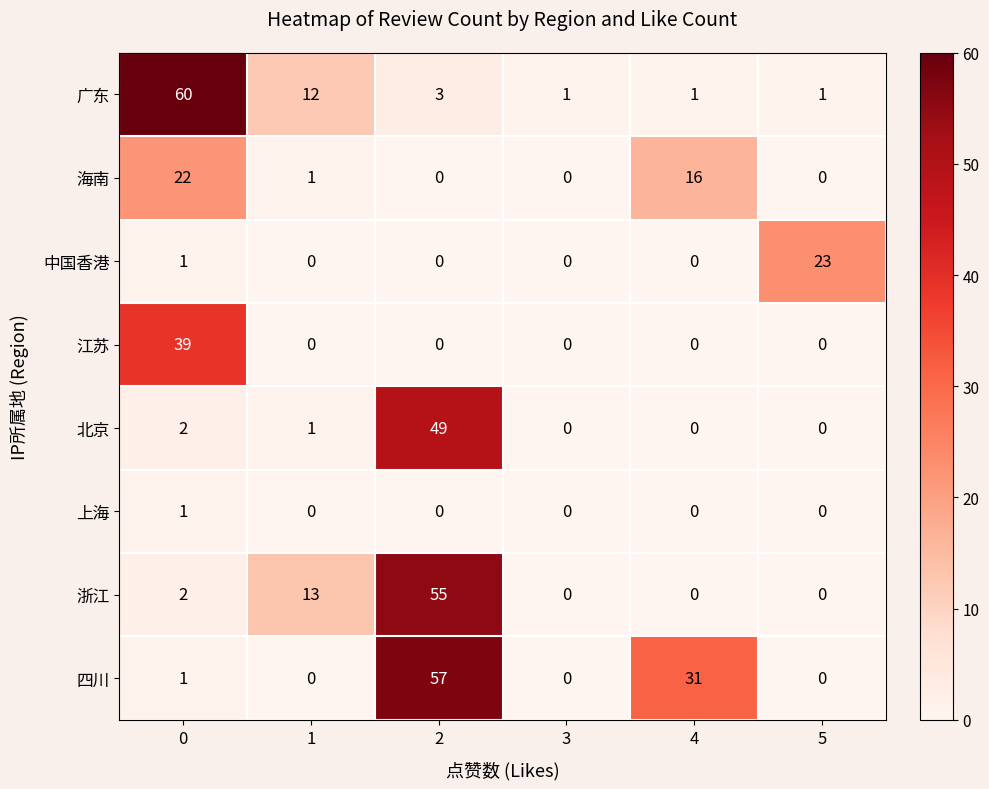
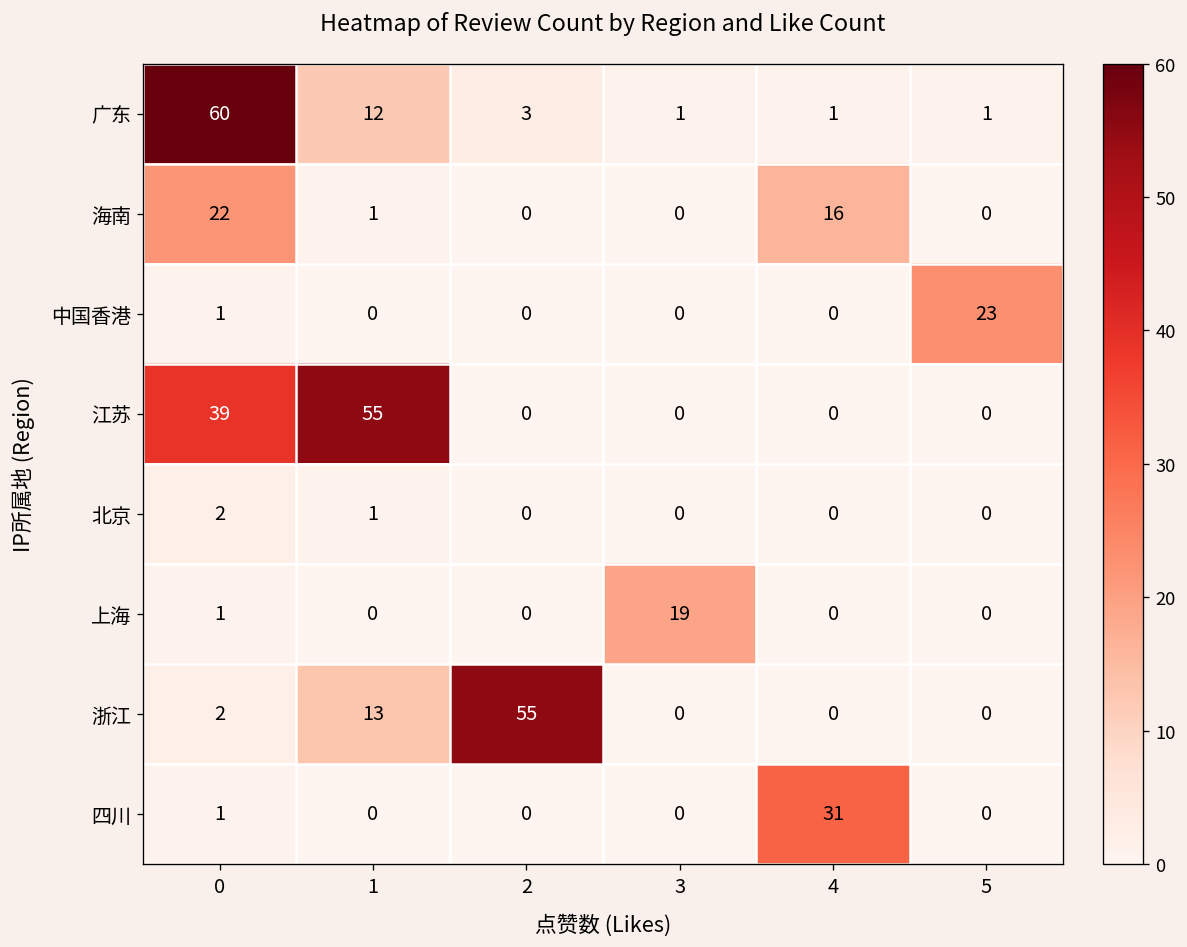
  {
    "广东": {
      "0": 60,
      "1": 12,
      "2": 3,
      "3": 1,
      "4": 1,
      "5": 1
    },
    "海南": {
      "0": 22,
      "1": 1,
      "2": 0,
      "3": 0,
      "4": 16,
      "5": 0
    },
    "中国香港": {
      "0": 1,
      "1": 0,
      "2": 0,
      "3": 0,
      "4": 0,
      "5": 23
    },
    "江苏": {
      "0": 39,
-     "1": 0,
+     "1": 55,
      "2": 0,
      "3": 0,
      "4": 0,
      "5": 0
    },
    "北京": {
      "0": 2,
      "1": 1,
-     "2": 49,
+     "2": 0,
      "3": 0,
      "4": 0,
      "5": 0
    },
    "上海": {
      "0": 1,
      "1": 0,
      "2": 0,
-     "3": 0,
+     "3": 19,
      "4": 0,
      "5": 0
    },
    "浙江": {
      "0": 2,
      "1": 13,
      "2": 55,
      "3": 0,
      "4": 0,
      "5": 0
    },
    "四川": {
      "0": 1,
      "1": 0,
-     "2": 57,
+     "2": 0,
      "3": 0,
      "4": 31,
      "5": 0
    }
  }
